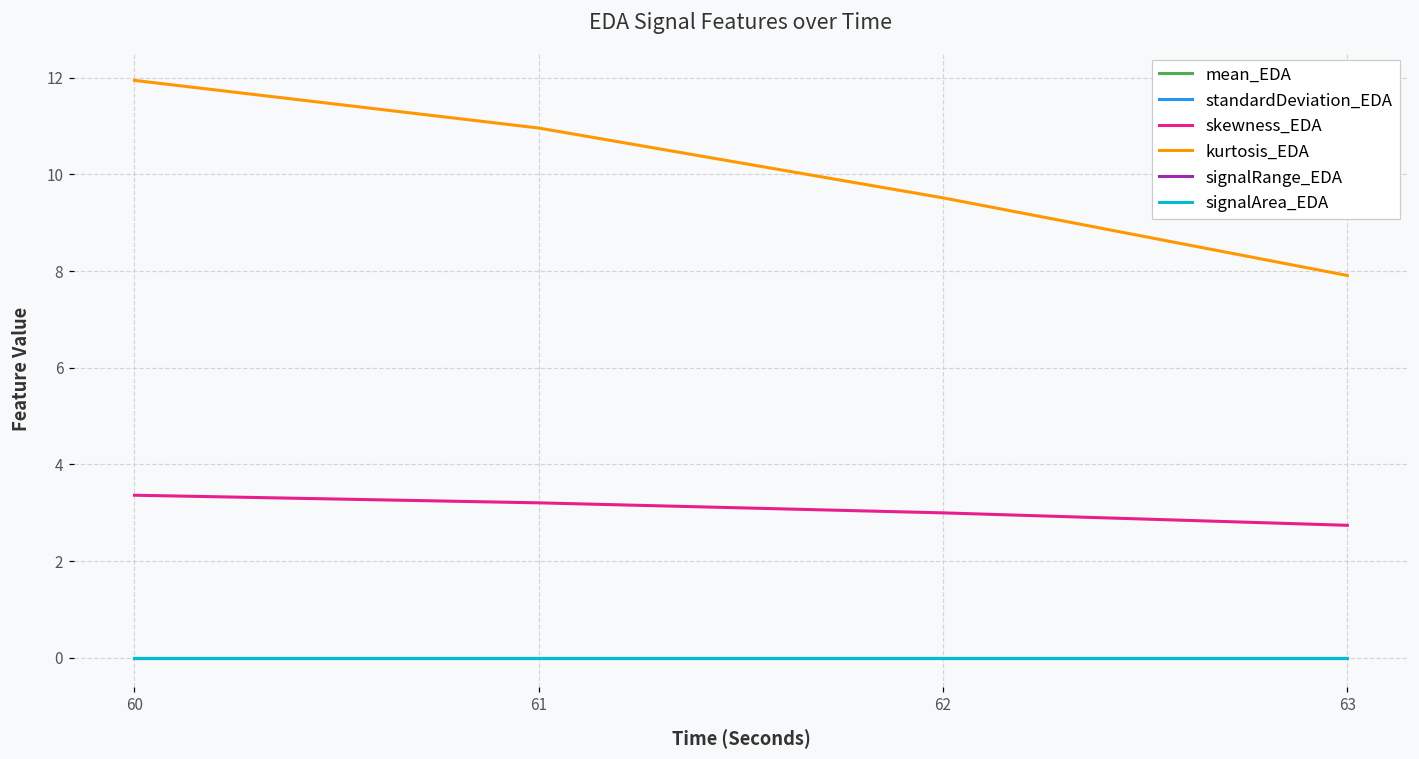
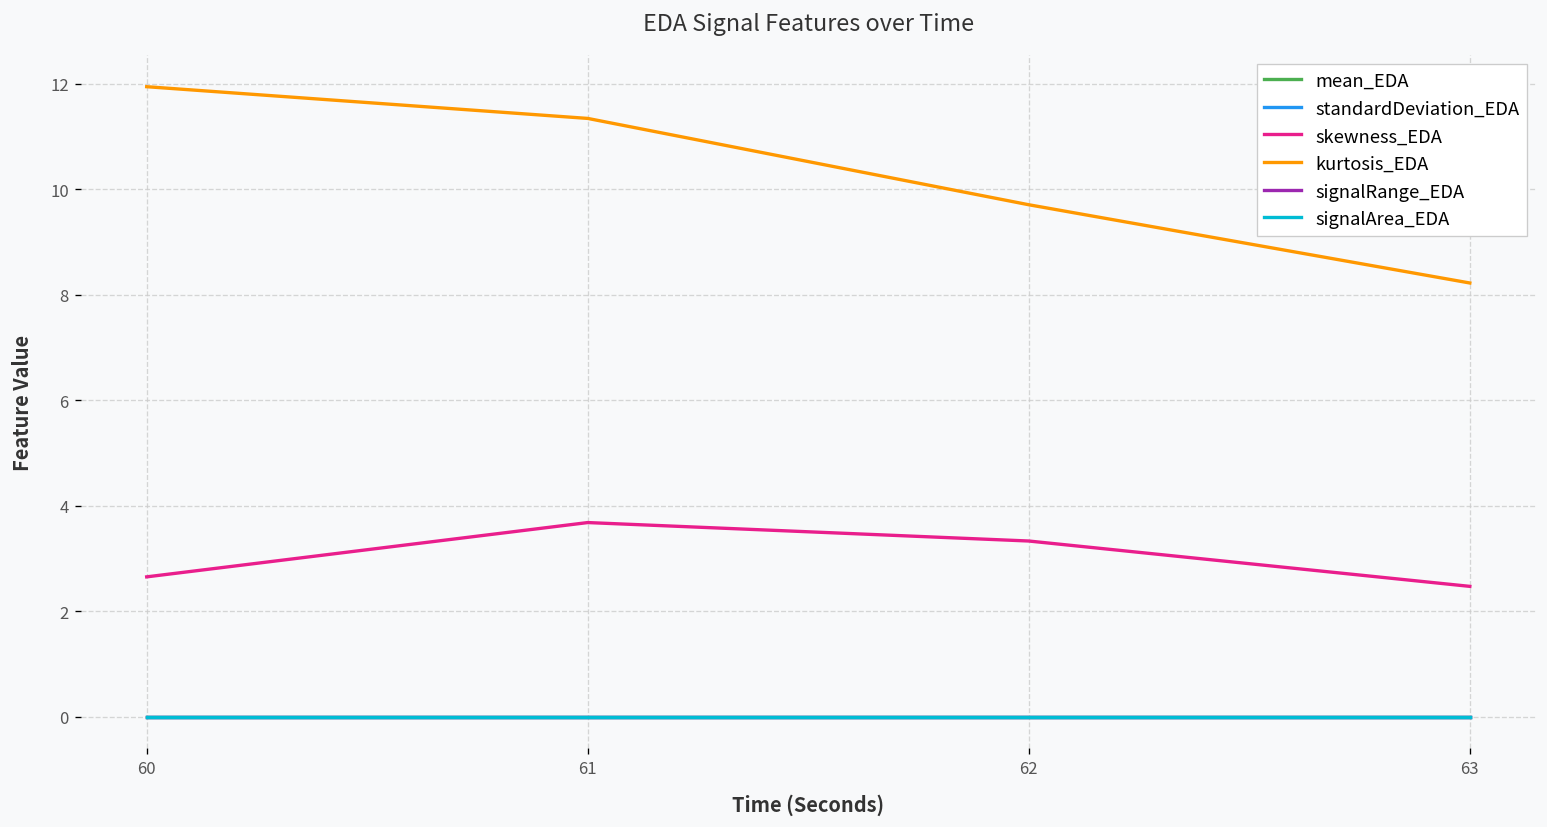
  {
    "signalArea_EDA": {
      "60": 0.0,
      "61": 0.0,
      "62": 0.0,
      "63": 0.0
    },
    "skewness_EDA": {
-     "60": 3.4,
-     "61": 3.2,
-     "62": 3.0,
-     "63": 2.7
+     "60": 2.7,
+     "61": 3.7,
+     "62": 3.3,
+     "63": 2.5
    },
    "kurtosis_EDA": {
      "60": 11.9,
-     "61": 11.0,
-     "62": 9.5,
-     "63": 7.9
+     "61": 11.3,
+     "62": 9.7,
+     "63": 8.2
    }
  }
